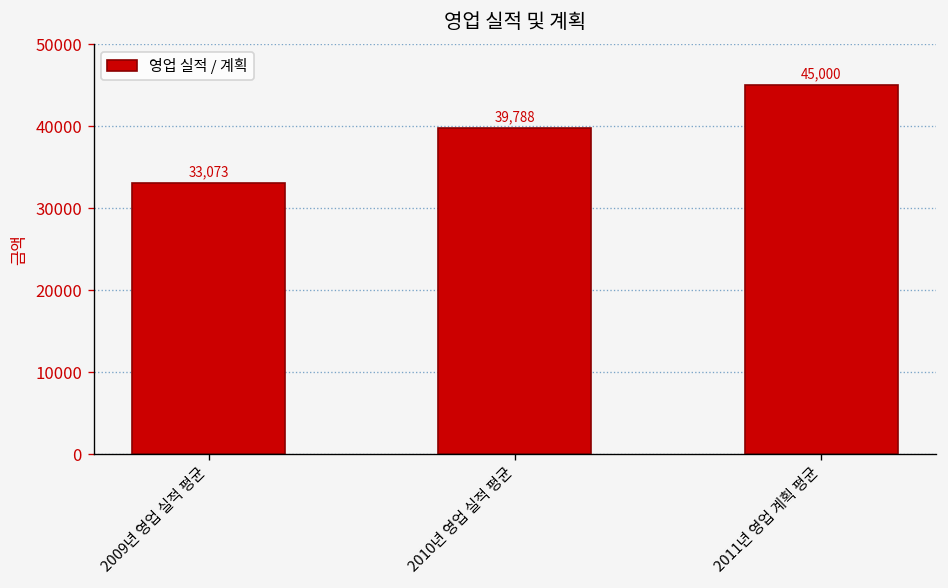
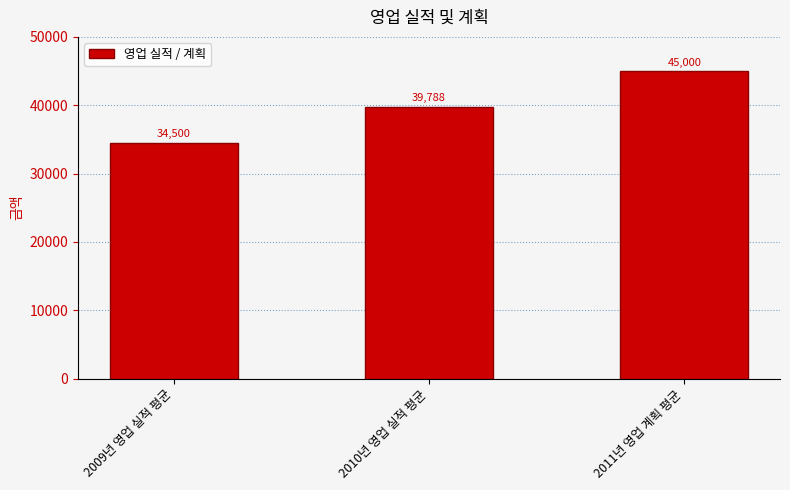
  {
-   "2009년 영업 실적 평균": "33,073",
+   "2009년 영업 실적 평균": "34,500",
    "2010년 영업 실적 평균": "39,788",
    "2011년 영업 계획 평균": "45,000"
  }
